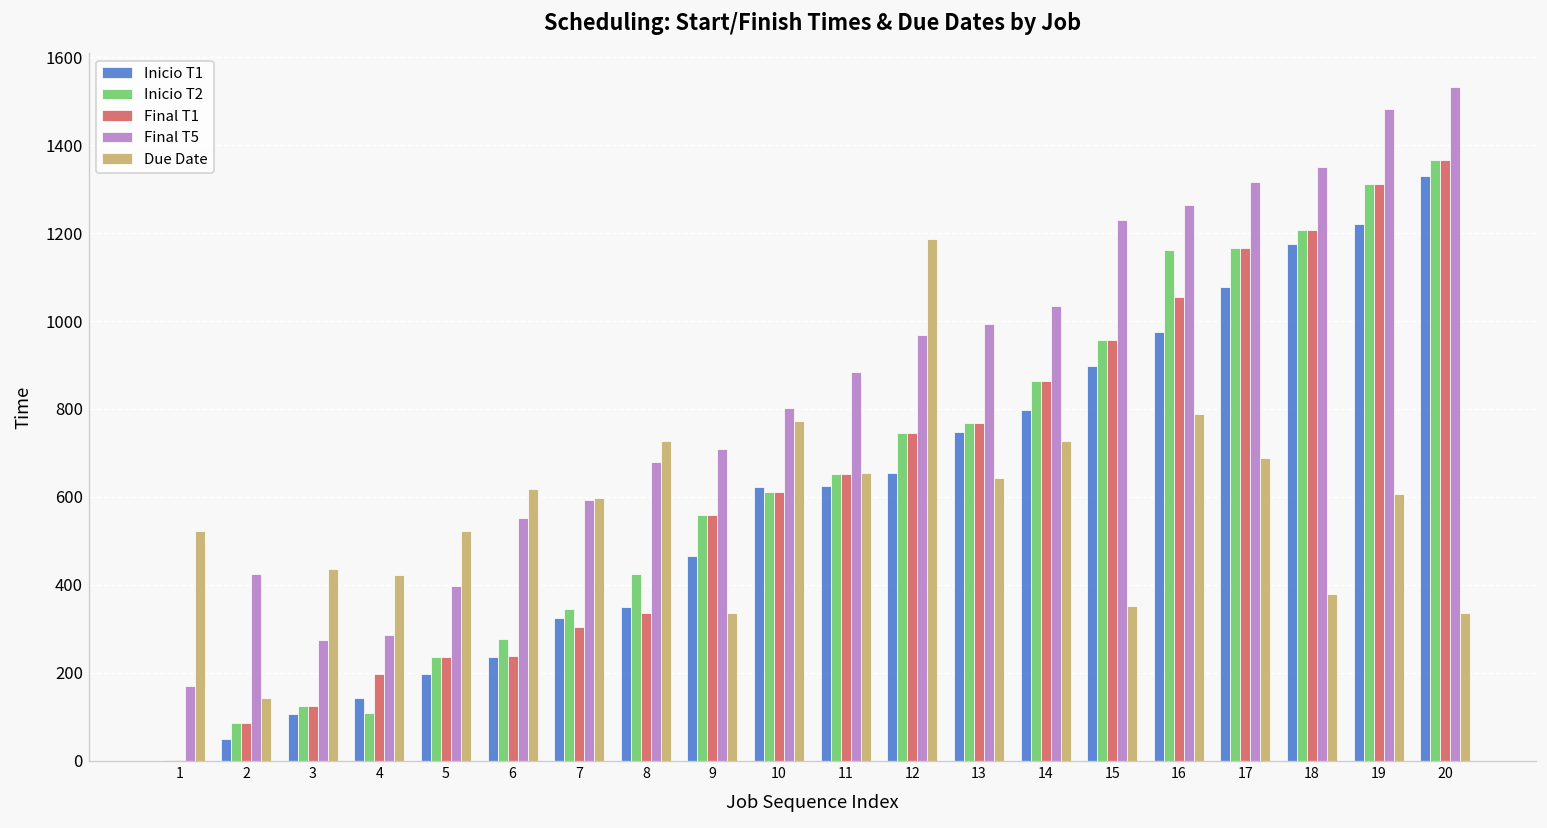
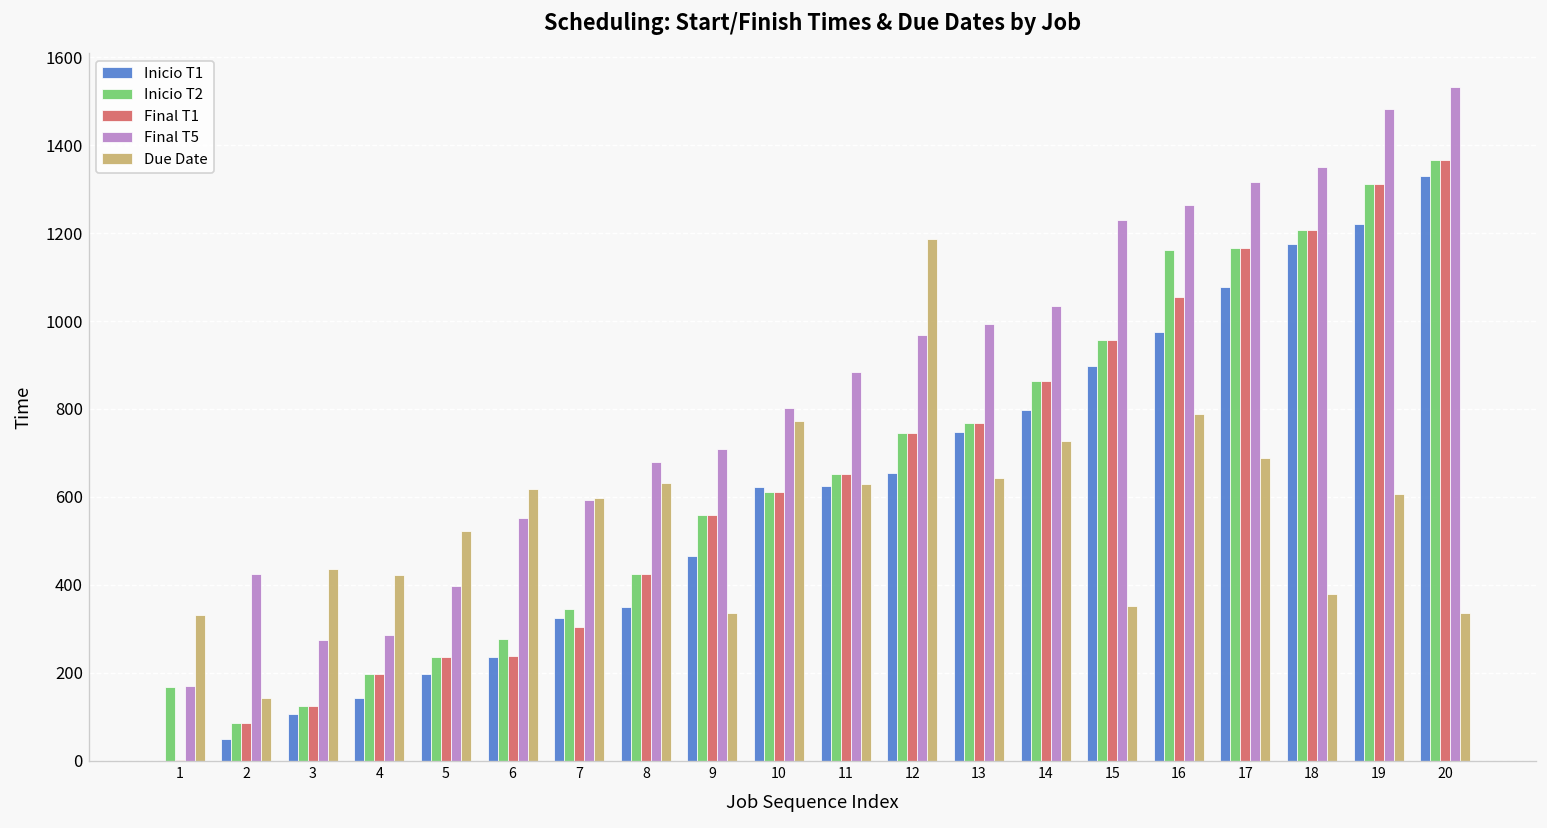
  {
    "Inicio T1": {
      "1": 0,
      "2": 50,
      "3": 110,
      "4": 140,
      "5": 200,
      "6": 240,
      "7": 330,
      "8": 350,
      "9": 470,
      "10": 620,
      "11": 630,
      "12": 650,
      "13": 750,
      "14": 800,
      "15": 900,
      "16": 970,
      "17": 1080,
      "18": 1180,
      "19": 1220,
      "20": 1330
    },
    "Inicio T2": {
-     "1": 0,
+     "1": 170,
      "2": 90,
      "3": 130,
-     "4": 110,
+     "4": 200,
      "5": 240,
      "6": 280,
      "7": 350,
      "8": 430,
      "9": 560,
      "10": 610,
      "11": 650,
      "12": 750,
      "13": 770,
      "14": 860,
      "15": 960,
      "16": 1160,
      "17": 1170,
      "18": 1210,
      "19": 1310,
      "20": 1370
    },
    "Final T1": {
      "2": 90,
      "3": 130,
      "4": 200,
      "5": 240,
      "6": 240,
      "7": 310,
-     "8": 340,
+     "8": 430,
      "9": 560,
      "10": 610,
      "11": 650,
      "12": 750,
      "13": 770,
      "14": 860,
      "15": 960,
      "16": 1060,
      "17": 1170,
      "18": 1210,
      "19": 1310,
      "20": 1370
    },
    "Final T5": {
      "1": 170,
      "2": 420,
      "3": 280,
      "4": 290,
      "5": 400,
      "6": 550,
      "7": 590,
      "8": 680,
      "9": 710,
      "10": 800,
      "11": 880,
      "12": 970,
      "13": 990,
      "14": 1040,
      "15": 1230,
      "16": 1260,
      "17": 1320,
      "18": 1350,
      "19": 1480,
      "20": 1530
    },
    "Due Date": {
-     "1": 520,
+     "1": 330,
      "2": 140,
      "3": 440,
      "4": 420,
      "5": 520,
      "6": 620,
      "7": 600,
-     "8": 730,
+     "8": 630,
      "9": 340,
      "10": 770,
-     "11": 650,
+     "11": 630,
      "12": 1190,
      "13": 640,
      "14": 730,
      "15": 350,
      "16": 790,
      "17": 690,
      "18": 380,
      "19": 610,
      "20": 340
    }
  }
